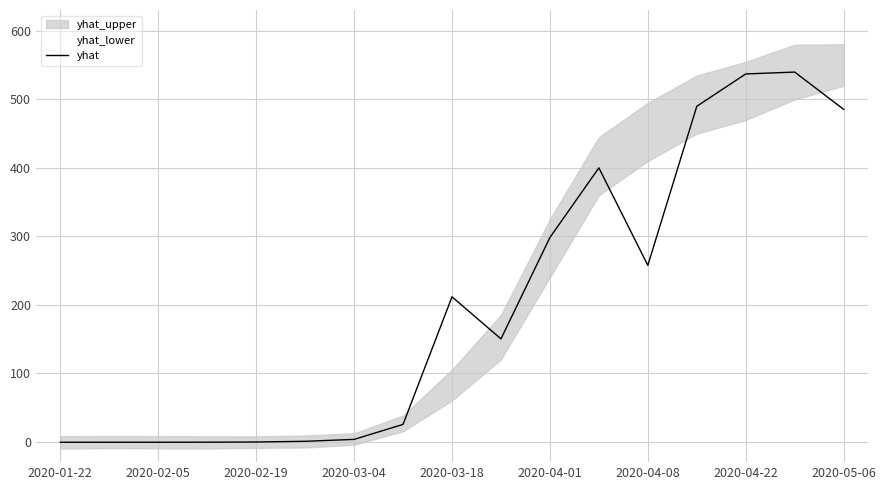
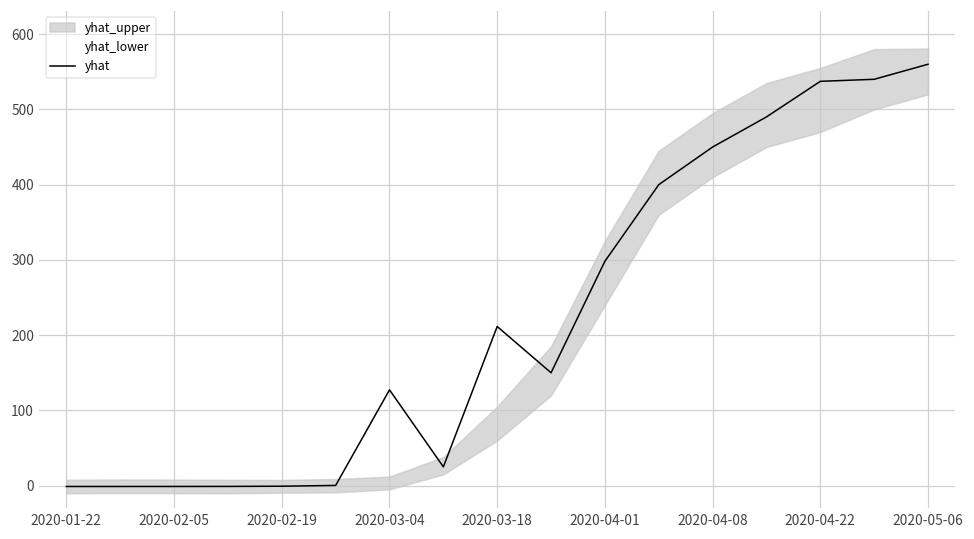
  {
    "yhat": {
      "2020-01-22": 0,
      "2020-02-05": 0,
      "2020-02-19": 0,
-     "2020-03-04": 0,
+     "2020-03-04": 130,
      "2020-03-18": 210,
      "2020-04-01": 300,
-     "2020-04-08": 260,
+     "2020-04-08": 450,
      "2020-04-22": 540,
-     "2020-05-06": 490
+     "2020-05-06": 560
    }
  }
